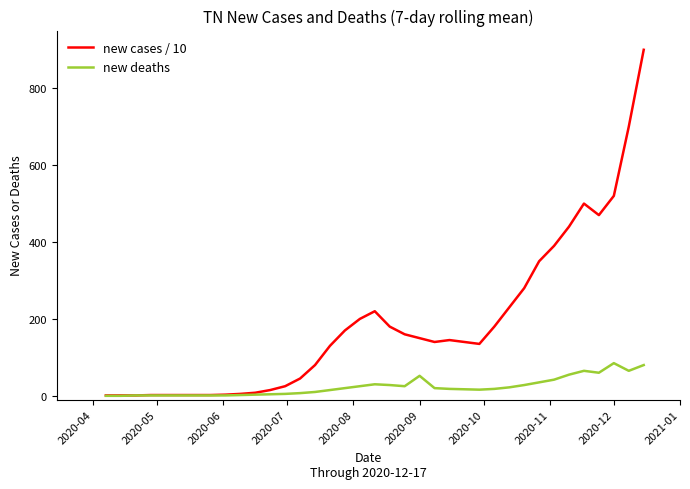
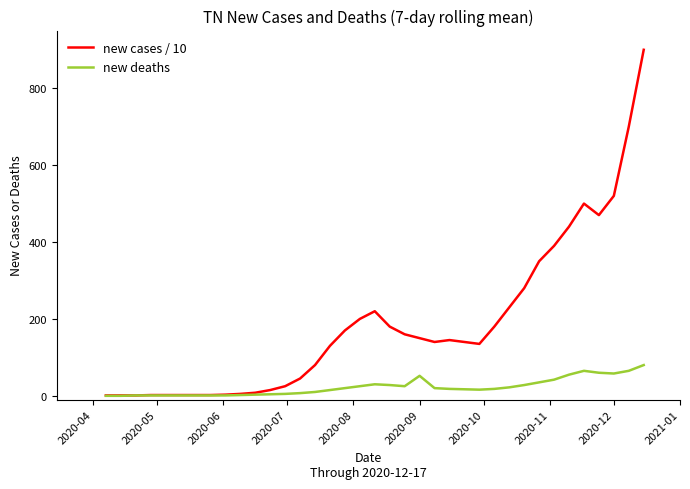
  {
    "new cases / 10": {
      "2020-09": 150,
      "2020-12": 520
    },
    "new deaths": {
      "2020-09": 50,
-     "2020-12": 90
+     "2020-12": 60
    }
  }
